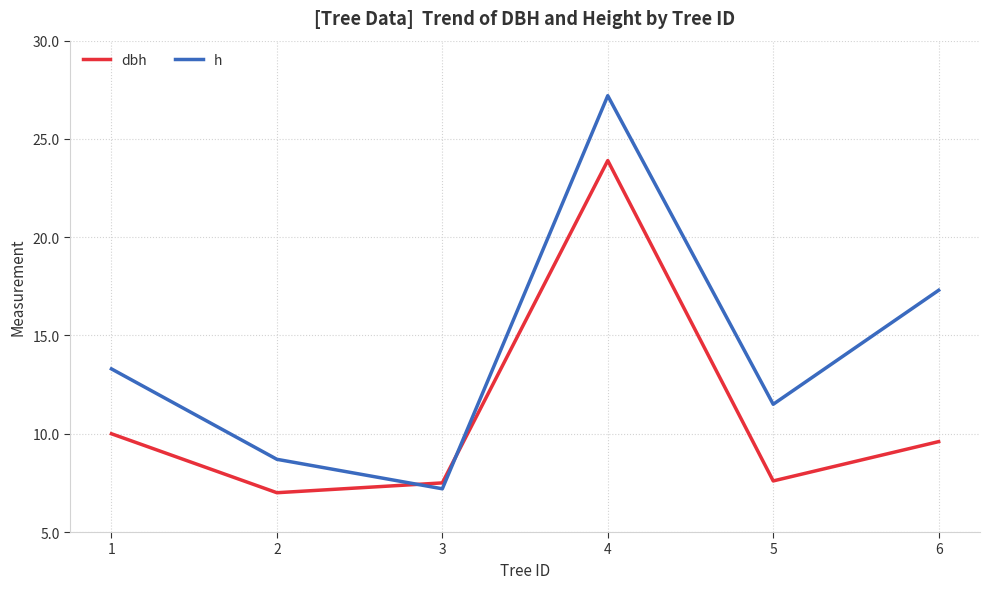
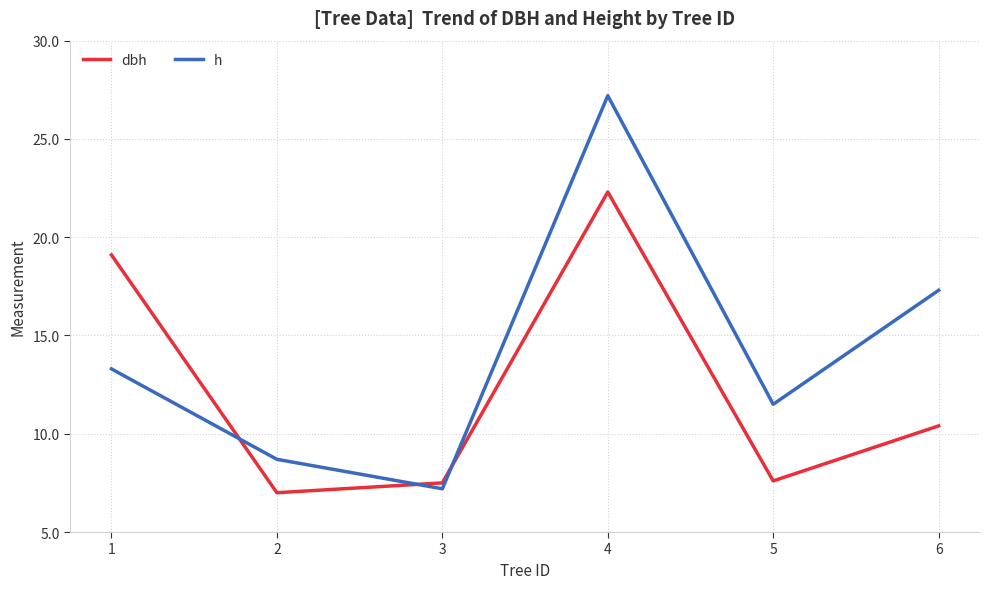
  {
    "dbh": {
-     "1": 10.0,
+     "1": 19.1,
      "2": 7.0,
      "3": 7.5,
-     "4": 23.9,
+     "4": 22.3,
      "5": 7.6,
-     "6": 9.6
+     "6": 10.4
    },
    "h": {
      "1": 13.3,
      "2": 8.7,
      "3": 7.2,
      "4": 27.2,
      "5": 11.5,
      "6": 17.3
    }
  }
